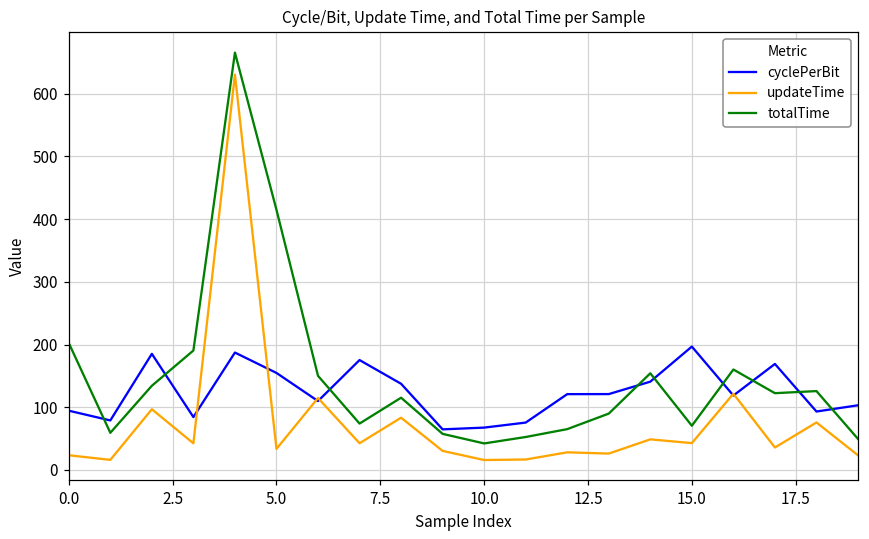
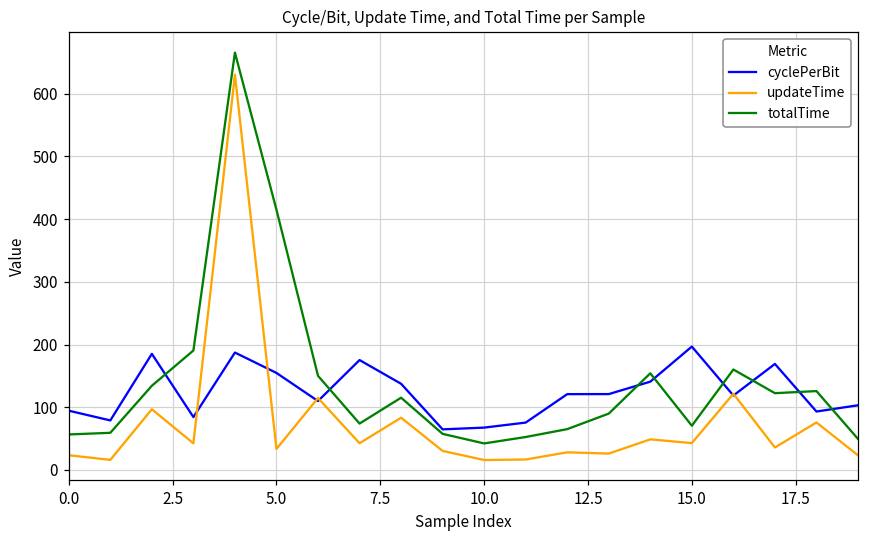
  {
    "cyclePerBit": {
      "0.0": 90,
      "5.0": 150,
      "10.0": 70,
      "15.0": 200
    },
    "updateTime": {
      "0.0": 20,
      "5.0": 30,
      "10.0": 20,
      "15.0": 40
    },
    "totalTime": {
-     "0.0": 200,
+     "0.0": 60,
      "5.0": 410,
      "10.0": 40,
      "15.0": 70
    }
  }
